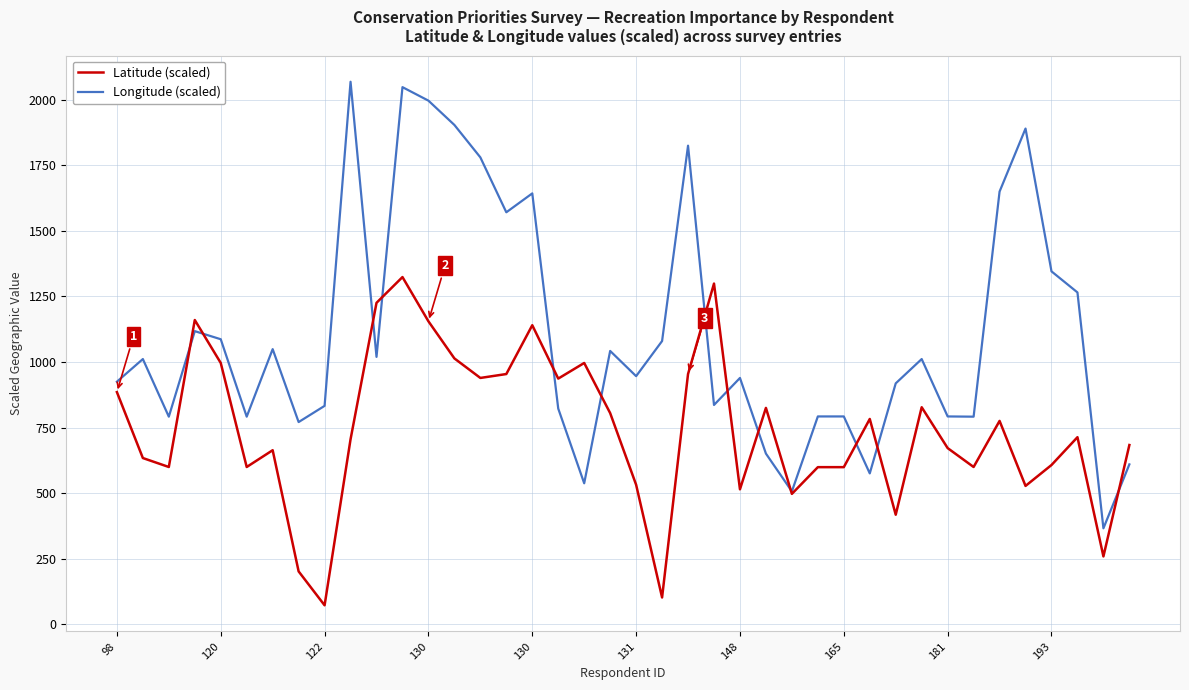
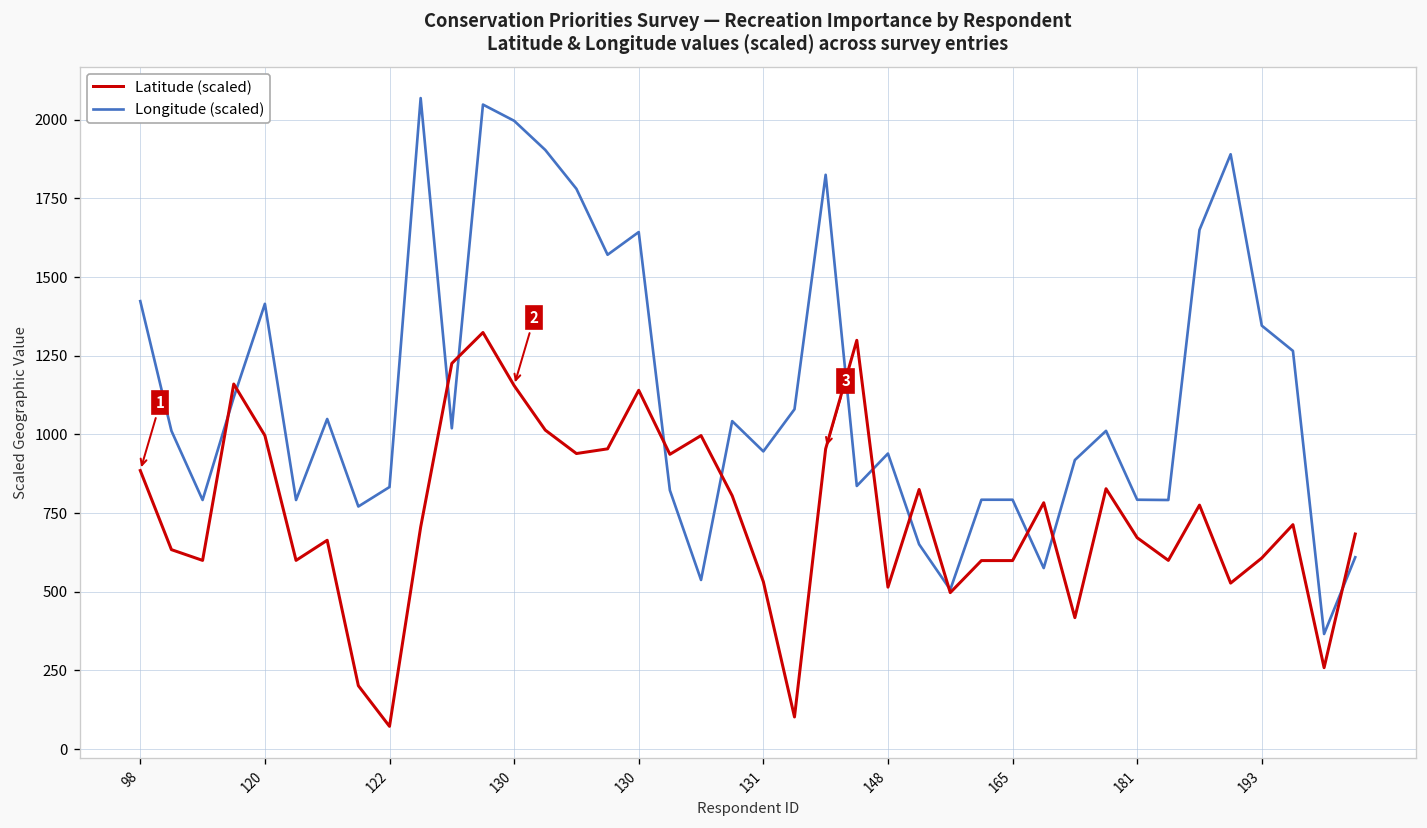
  {
    "Latitude (scaled)": {
      "98": 890,
      "120": 1000,
      "122": 70,
      "131": 530,
      "148": 510,
      "165": 600,
      "181": 670,
      "193": 610
    },
    "Longitude (scaled)": {
-     "98": 930,
-     "120": 1090,
+     "98": 1420,
+     "120": 1420,
      "122": 830,
      "131": 950,
      "148": 940,
      "165": 790,
      "181": 790,
      "193": 1350
    }
  }
